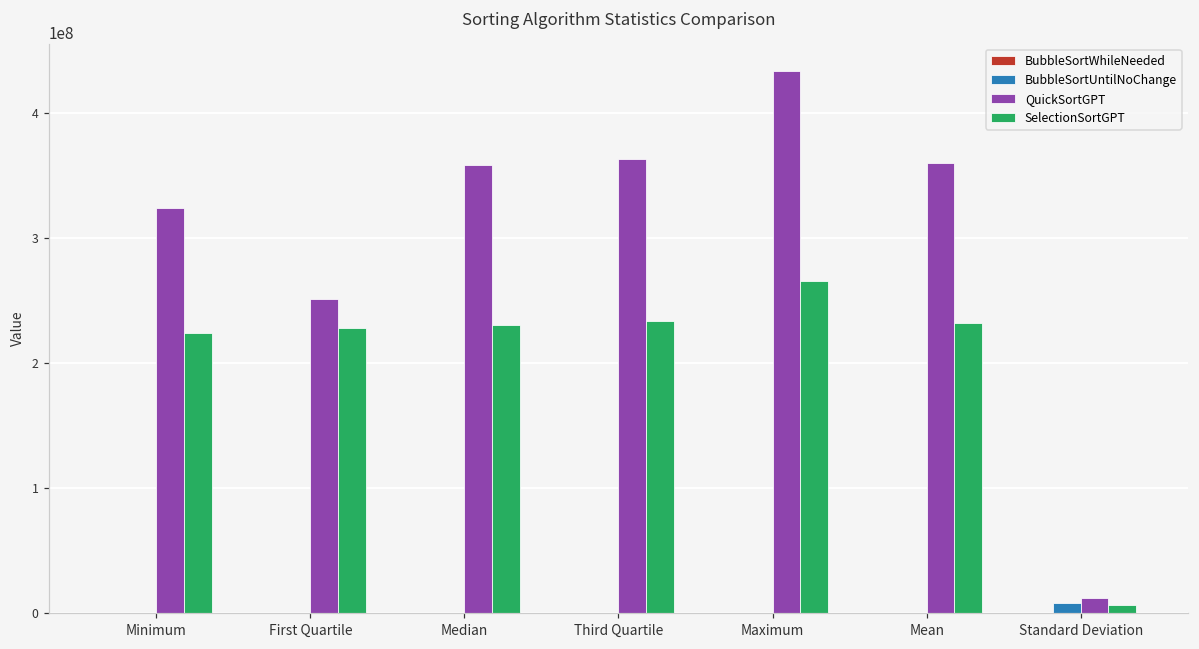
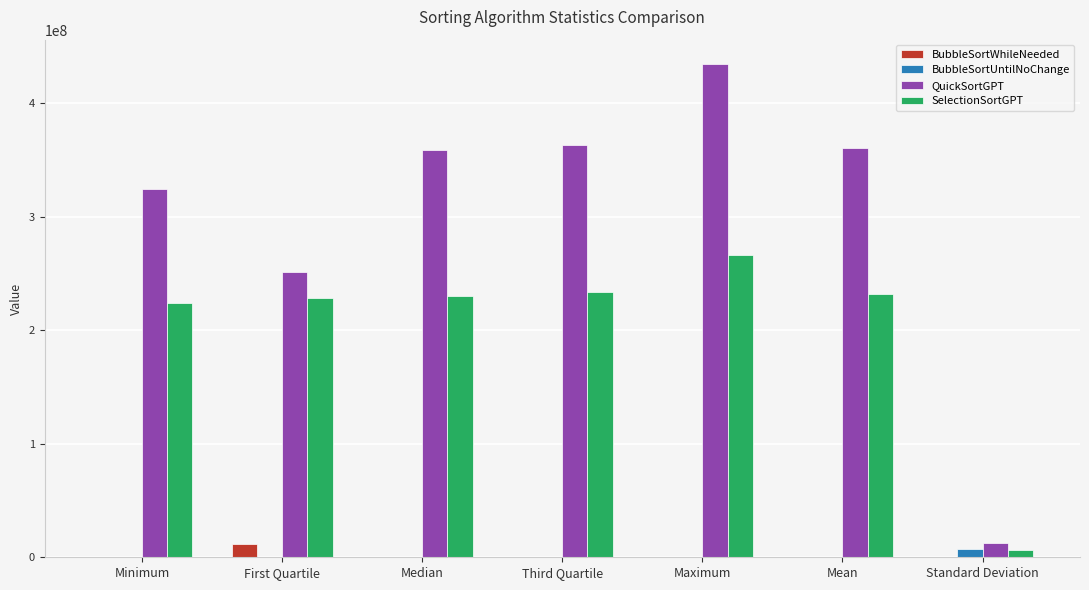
  {
    "BubbleSortWhileNeeded": {
-     "First Quartile": 0
+     "First Quartile": 11000000
    },
    "BubbleSortUntilNoChange": {
      "Standard Deviation": 8000000
    },
    "QuickSortGPT": {
      "Minimum": 324000000,
      "First Quartile": 251000000,
      "Median": 359000000,
      "Third Quartile": 364000000,
      "Maximum": 434000000,
      "Mean": 360000000,
      "Standard Deviation": 12000000
    },
    "SelectionSortGPT": {
      "Minimum": 224000000,
      "First Quartile": 228000000,
      "Median": 231000000,
      "Third Quartile": 233000000,
      "Maximum": 266000000,
      "Mean": 232000000,
      "Standard Deviation": 7000000
    }
  }
